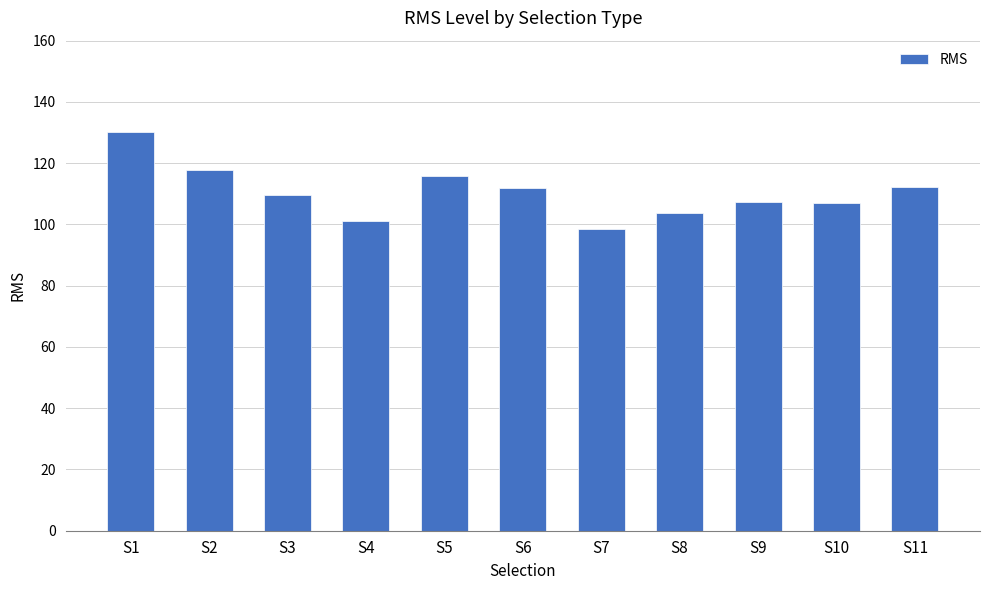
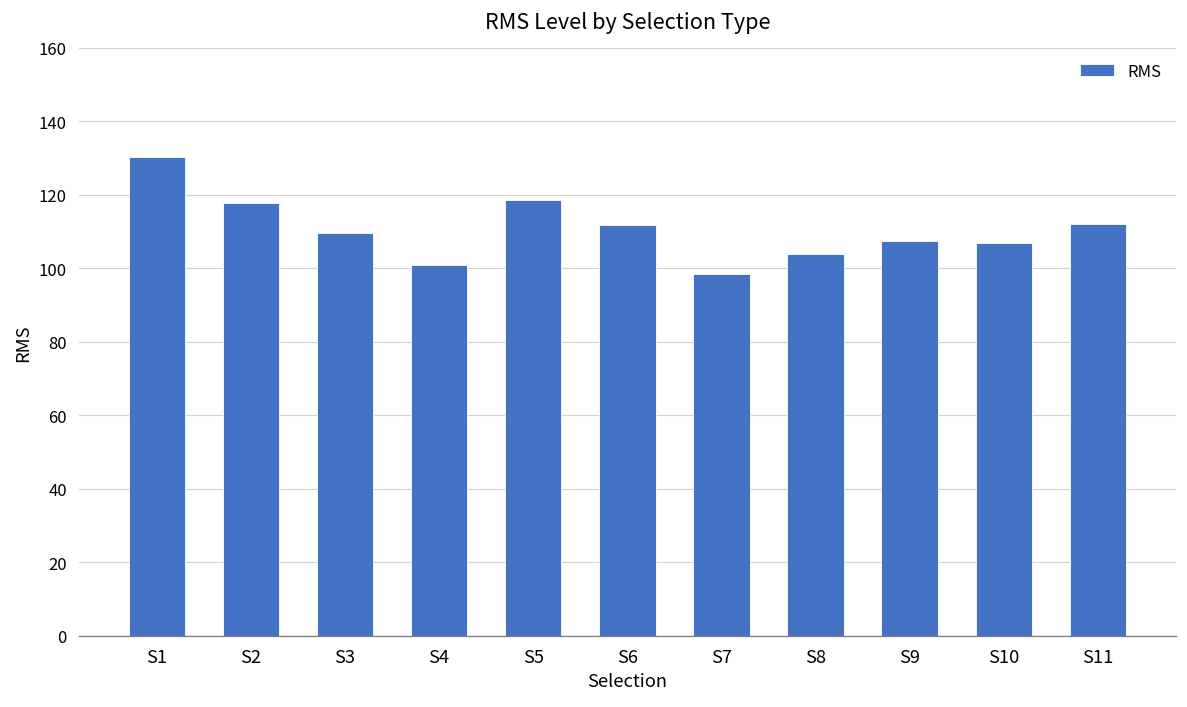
  {
    "S1": 130,
    "S2": 118,
    "S3": 110,
    "S4": 101,
-   "S5": 116,
+   "S5": 119,
    "S6": 112,
    "S7": 99,
    "S8": 104,
    "S9": 107,
    "S10": 107,
    "S11": 112
  }
